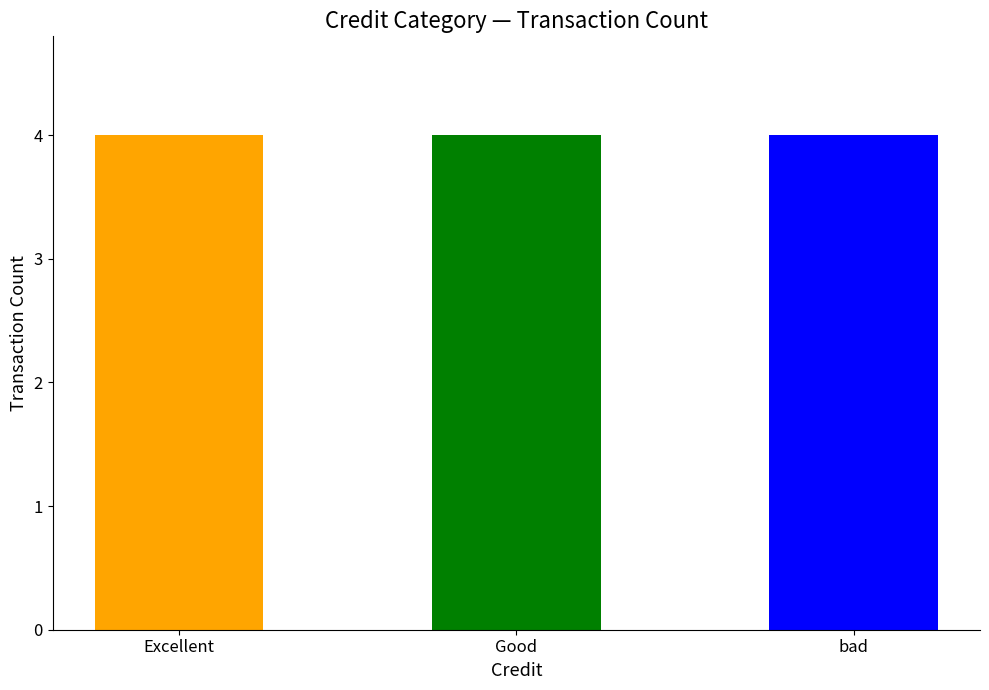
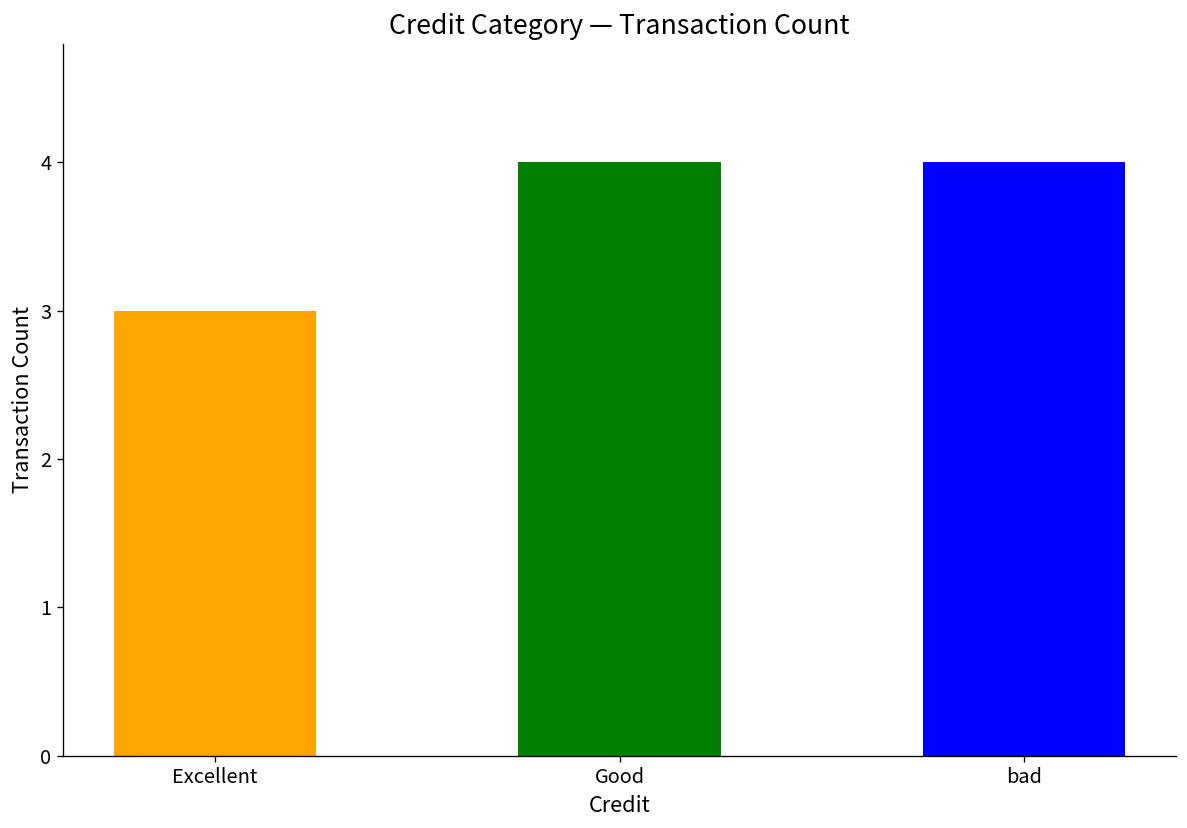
  {
-   "Excellent": 4,
+   "Excellent": 3,
    "Good": 4,
    "bad": 4
  }
